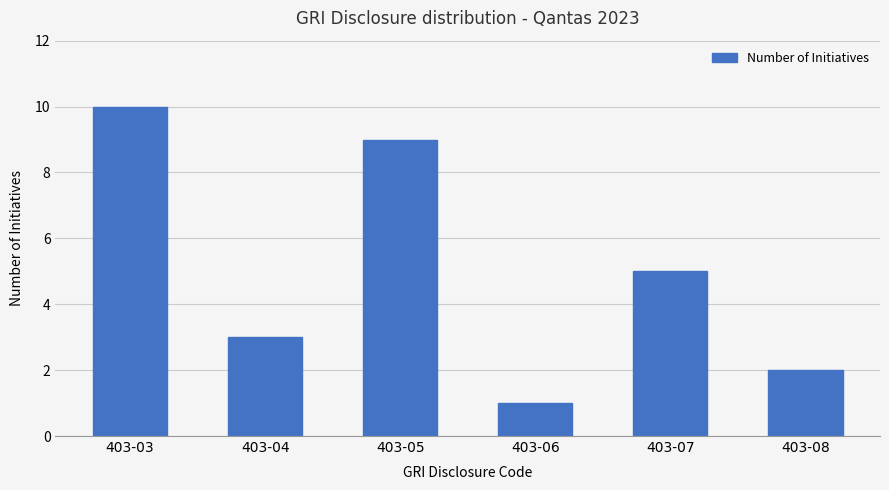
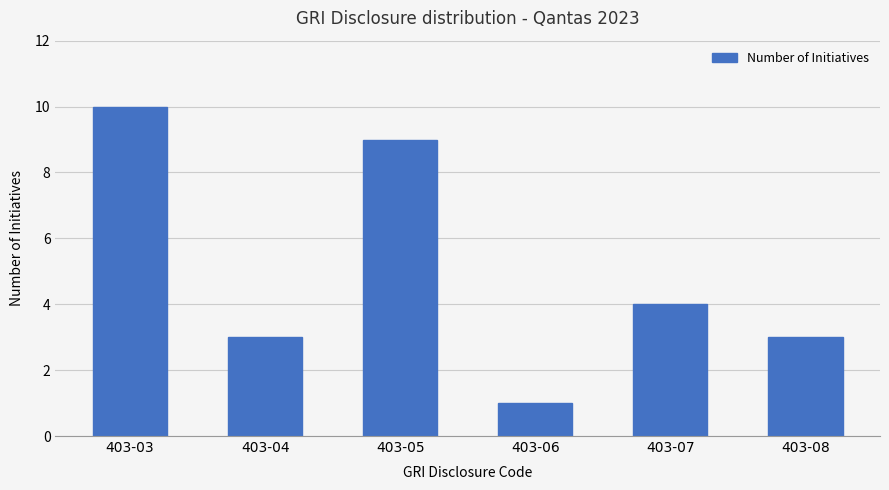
  {
    "403-03": 10,
    "403-04": 3,
    "403-05": 9,
    "403-06": 1,
-   "403-07": 5,
-   "403-08": 2
+   "403-07": 4,
+   "403-08": 3
  }
